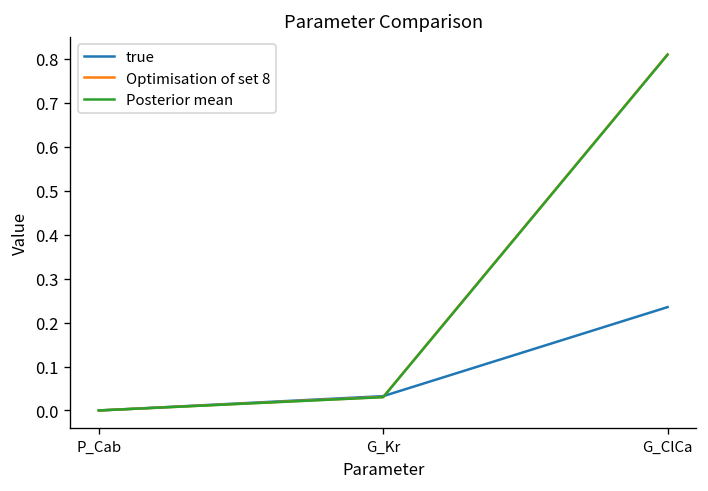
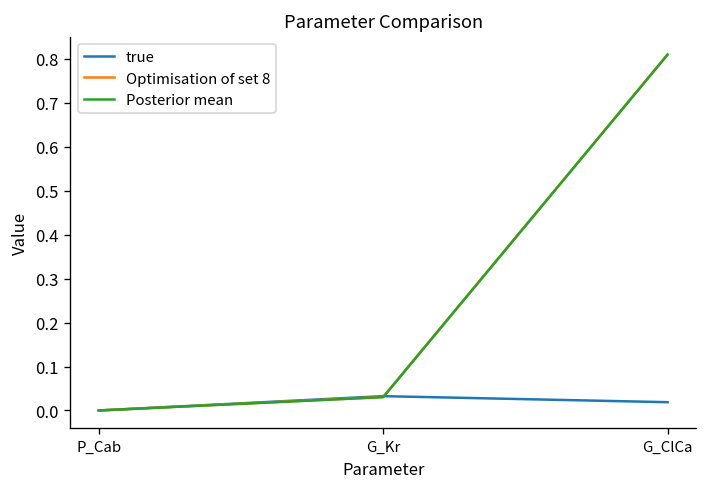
  {
    "true": {
-     "G_ClCa": 0.24
+     "G_ClCa": 0.02
    },
    "Posterior mean": {
      "G_ClCa": 0.81
    }
  }
